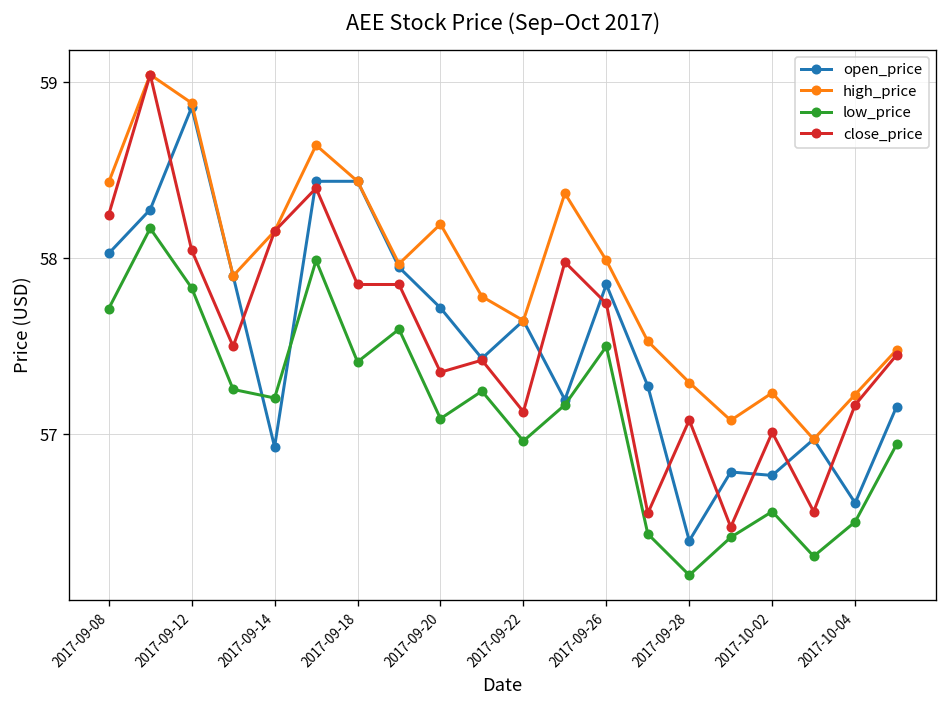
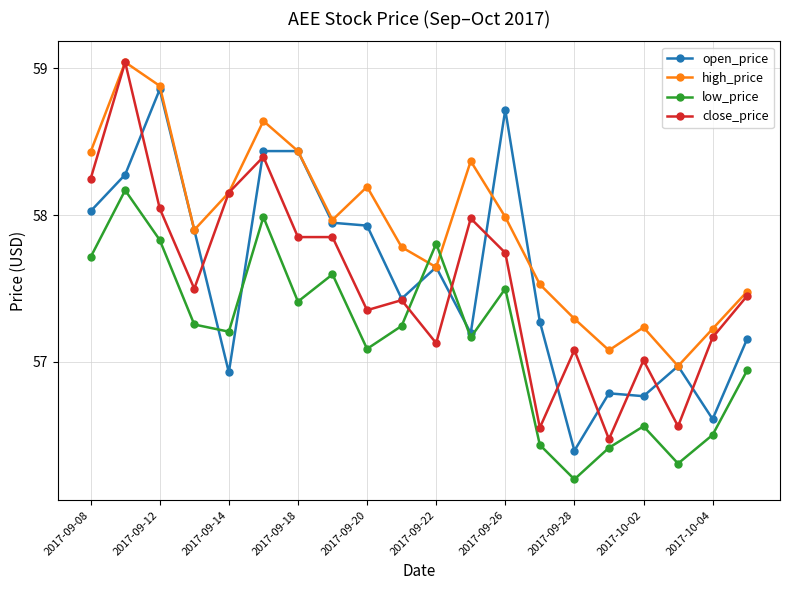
  {
    "open_price": {
      "2017-09-08": 58.03,
      "2017-09-12": 58.86,
      "2017-09-14": 56.93,
-     "2017-09-20": 57.72,
-     "2017-09-26": 57.85,
+     "2017-09-20": 57.93,
+     "2017-09-26": 58.72,
      "2017-09-28": 56.40,
      "2017-10-02": 56.77,
      "2017-10-04": 56.61
    },
    "high_price": {
      "2017-09-08": 58.43,
      "2017-09-12": 58.88,
      "2017-09-20": 58.19,
      "2017-09-26": 57.99,
      "2017-09-28": 57.29,
      "2017-10-02": 57.24,
      "2017-10-04": 57.23
    },
    "low_price": {
      "2017-09-08": 57.71,
      "2017-09-12": 57.83,
      "2017-09-14": 57.21,
      "2017-09-18": 57.41,
      "2017-09-20": 57.09,
-     "2017-09-22": 56.96,
+     "2017-09-22": 57.81,
      "2017-09-26": 57.50,
      "2017-09-28": 56.20,
      "2017-10-02": 56.56,
      "2017-10-04": 56.50
    },
    "close_price": {
      "2017-09-08": 58.25,
      "2017-09-12": 58.05,
      "2017-09-18": 57.85,
      "2017-09-20": 57.35,
      "2017-09-22": 57.13,
      "2017-09-26": 57.74,
      "2017-09-28": 57.08,
      "2017-10-02": 57.01,
      "2017-10-04": 57.17
    }
  }
